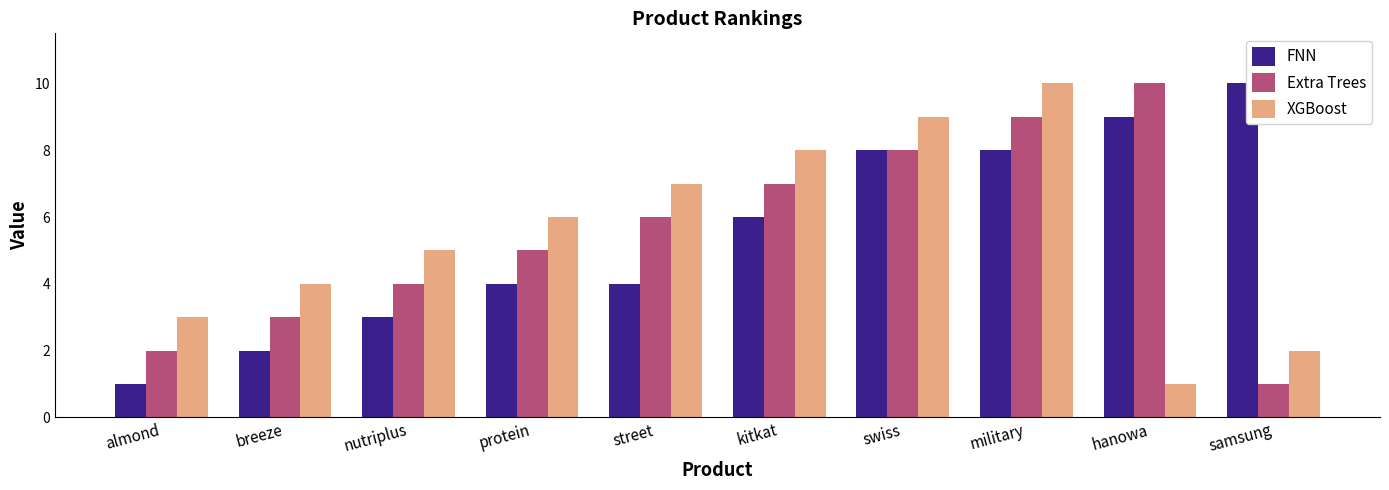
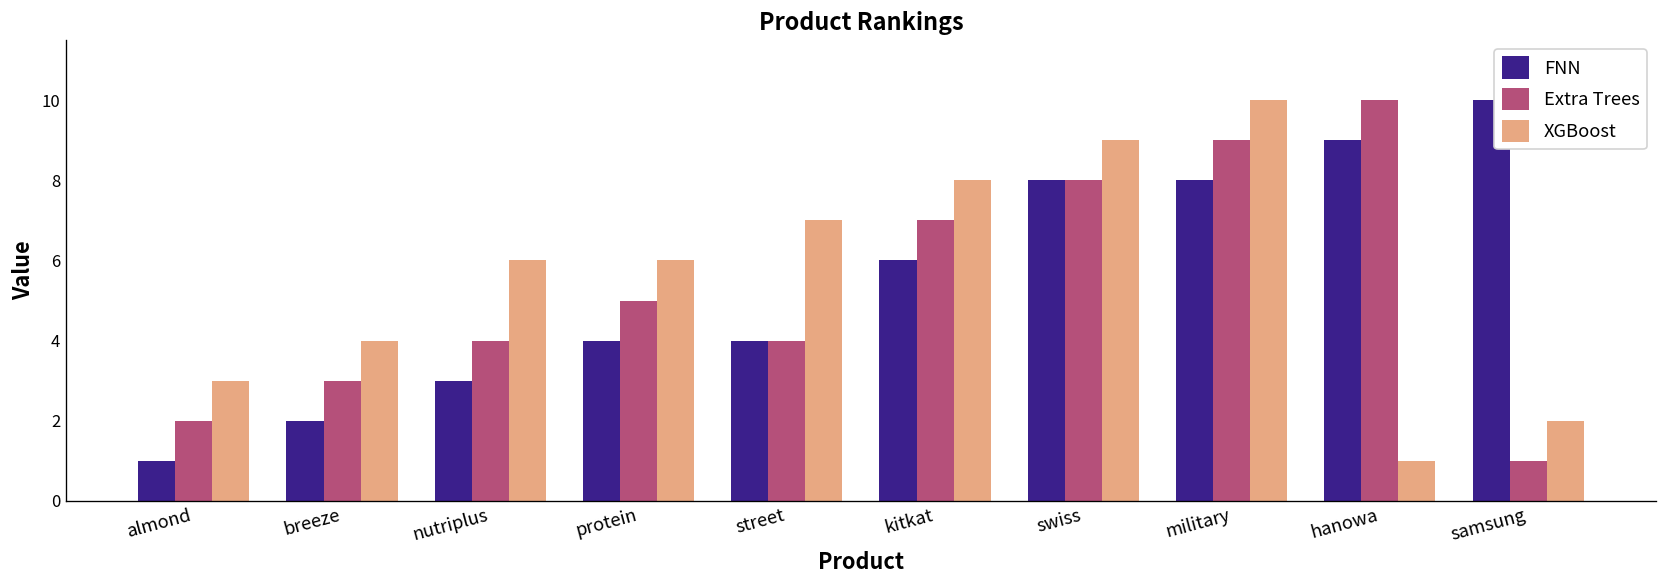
  {
    "FNN": {
      "almond": 1,
      "breeze": 2,
      "nutriplus": 3,
      "protein": 4,
      "street": 4,
      "kitkat": 6,
      "swiss": 8,
      "military": 8,
      "hanowa": 9,
      "samsung": 10
    },
    "Extra Trees": {
      "almond": 2,
      "breeze": 3,
      "nutriplus": 4,
      "protein": 5,
-     "street": 6,
+     "street": 4,
      "kitkat": 7,
      "swiss": 8,
      "military": 9,
      "hanowa": 10,
      "samsung": 1
    },
    "XGBoost": {
      "almond": 3,
      "breeze": 4,
-     "nutriplus": 5,
+     "nutriplus": 6,
      "protein": 6,
      "street": 7,
      "kitkat": 8,
      "swiss": 9,
      "military": 10,
      "hanowa": 1,
      "samsung": 2
    }
  }
